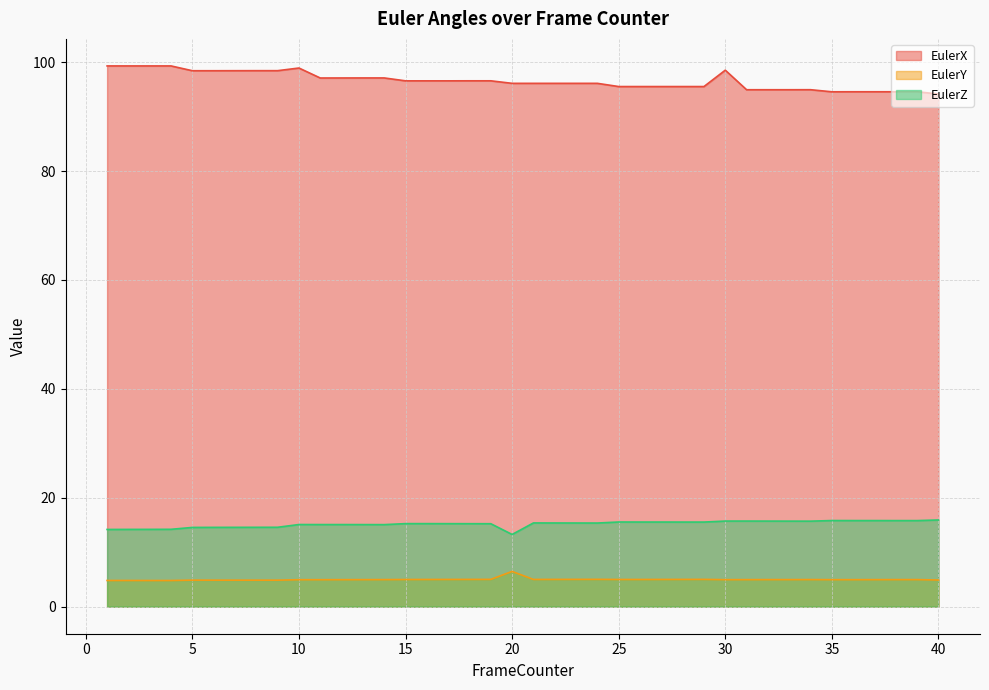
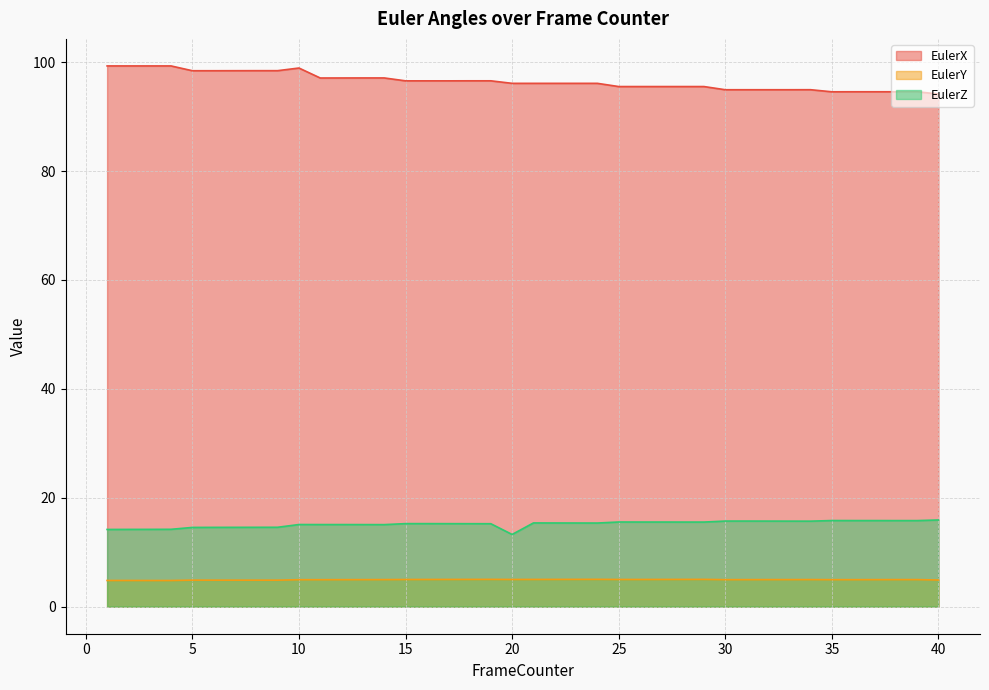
  {
    "EulerX": {
      "5": 98,
      "10": 99,
      "15": 97,
      "20": 96,
      "25": 96,
-     "30": 99,
+     "30": 95,
      "35": 95
    },
    "EulerY": {
      "5": 5,
      "10": 5,
      "15": 5,
-     "20": 6,
+     "20": 5,
      "25": 5,
      "30": 5,
      "35": 5,
      "40": 5
    },
    "EulerZ": {
      "5": 15,
      "10": 15,
      "15": 15,
      "20": 13,
      "25": 16,
      "30": 16,
      "35": 16,
      "40": 16
    }
  }
